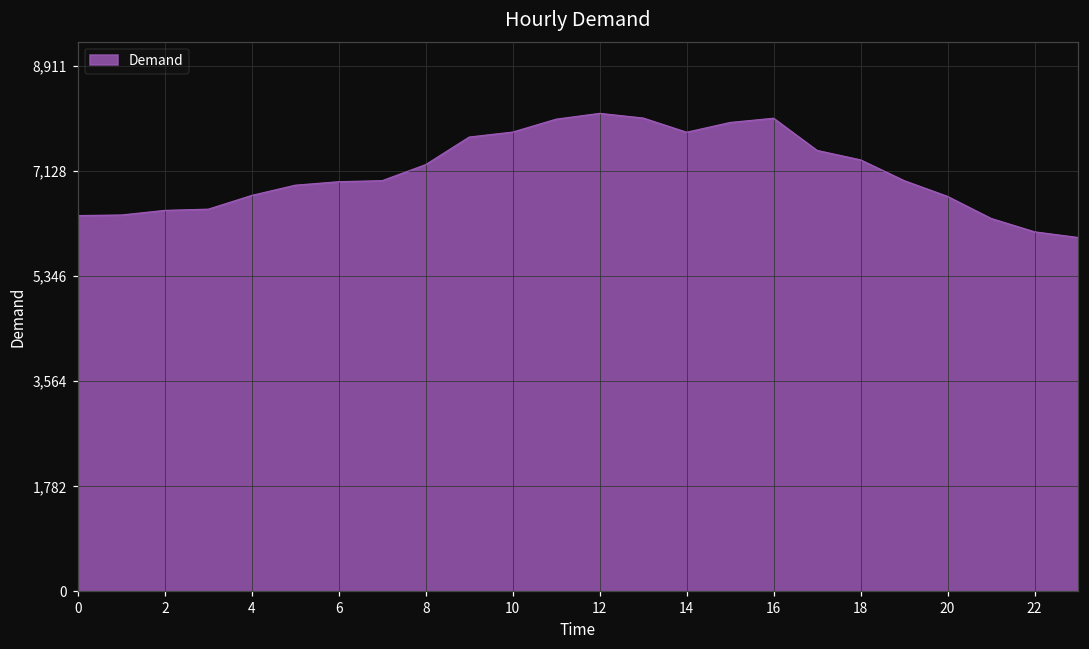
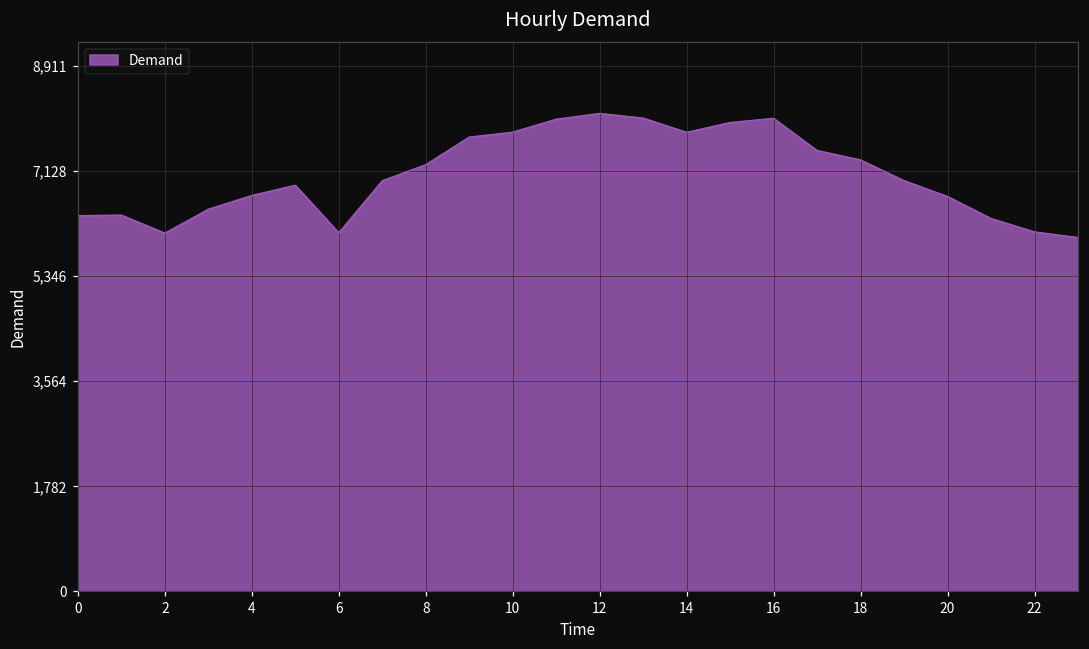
  {
    "0": "6,400",
-   "2": "6,500",
+   "2": "6,100",
    "4": "6,700",
-   "6": "6,900",
+   "6": "6,100",
    "8": "7,200",
    "10": "7,800",
    "12": "8,100",
    "14": "7,800",
    "16": "8,000",
    "18": "7,300",
    "20": "6,700",
    "22": "6,100"
  }
